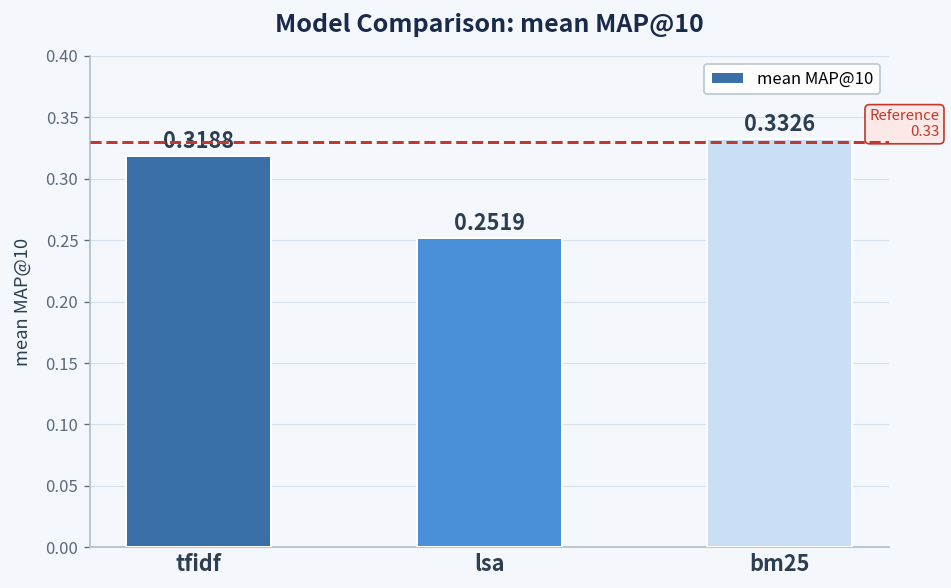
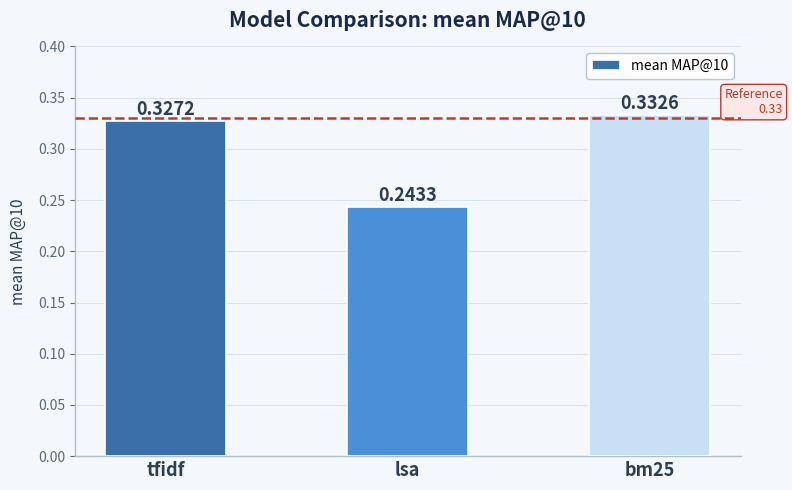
  {
-   "tfidf": 0.3188,
-   "lsa": 0.2519,
+   "tfidf": 0.3272,
+   "lsa": 0.2433,
    "bm25": 0.3326
  }
